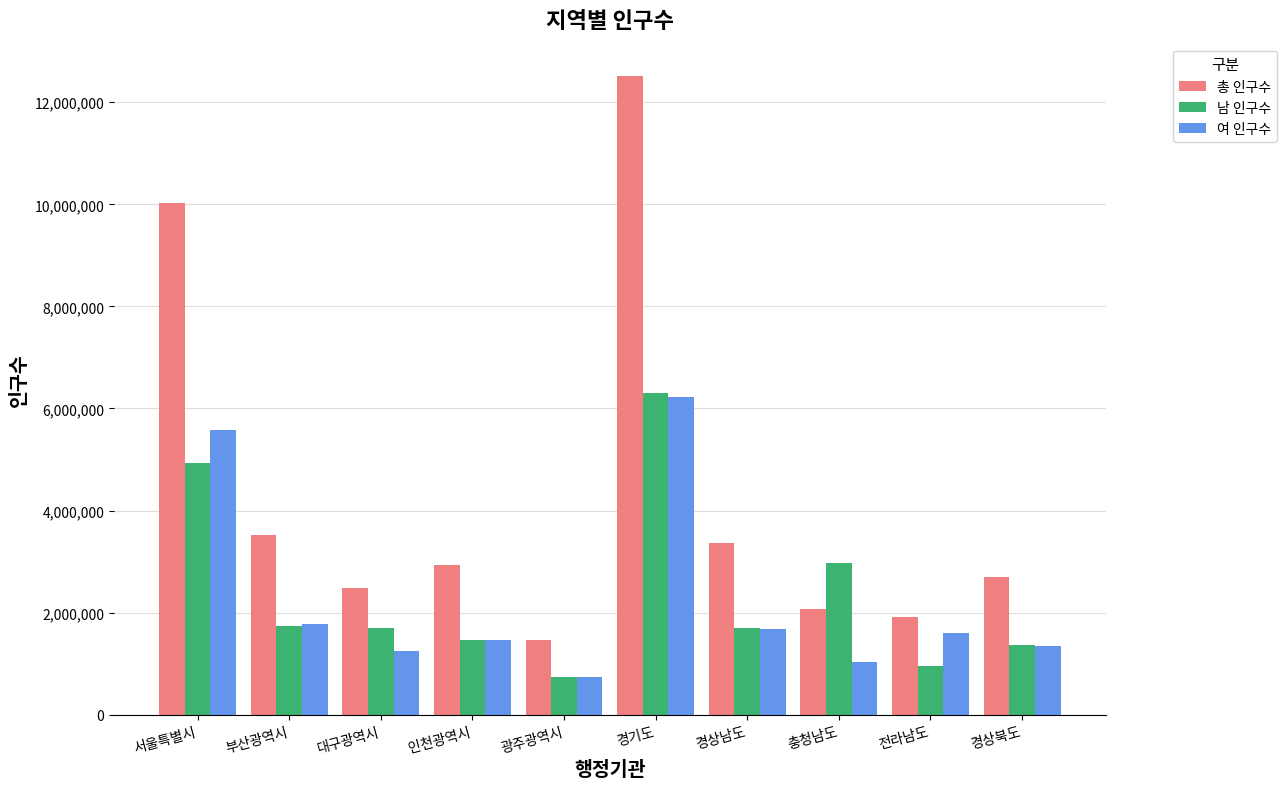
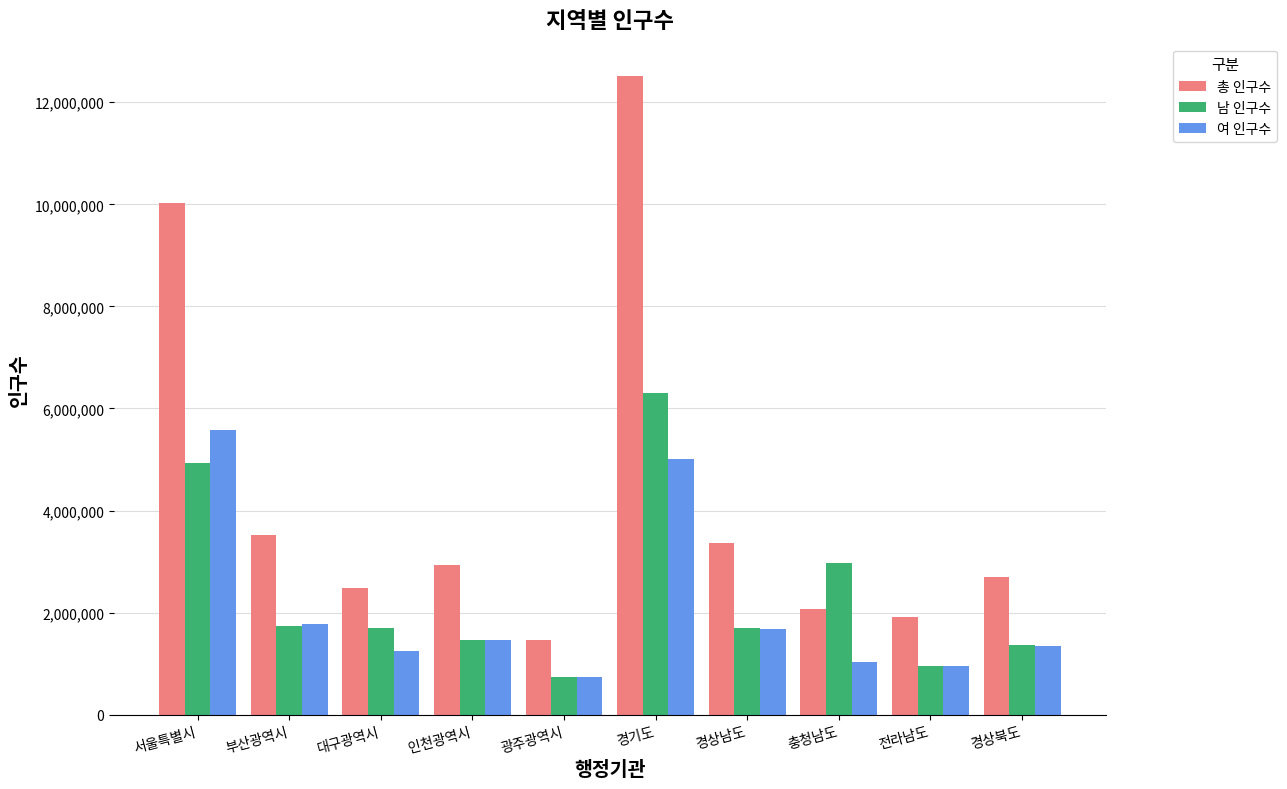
  {
    "총 인구수": {
      "서울특별시": "10,000,000",
      "부산광역시": "3,500,000",
      "대구광역시": "2,500,000",
      "인천광역시": "2,900,000",
      "광주광역시": "1,500,000",
      "경기도": "12,500,000",
      "경상남도": "3,400,000",
      "충청남도": "2,100,000",
      "전라남도": "1,900,000",
      "경상북도": "2,700,000"
    },
    "남 인구수": {
      "서울특별시": "4,900,000",
      "부산광역시": "1,700,000",
      "대구광역시": "1,700,000",
      "인천광역시": "1,500,000",
      "광주광역시": "700,000",
      "경기도": "6,300,000",
      "경상남도": "1,700,000",
      "충청남도": "3,000,000",
      "전라남도": "1,000,000",
      "경상북도": "1,400,000"
    },
    "여 인구수": {
      "서울특별시": "5,600,000",
      "부산광역시": "1,800,000",
      "대구광역시": "1,300,000",
      "인천광역시": "1,500,000",
      "광주광역시": "700,000",
-     "경기도": "6,200,000",
+     "경기도": "5,000,000",
      "경상남도": "1,700,000",
      "충청남도": "1,000,000",
-     "전라남도": "1,600,000",
+     "전라남도": "1,000,000",
      "경상북도": "1,300,000"
    }
  }
